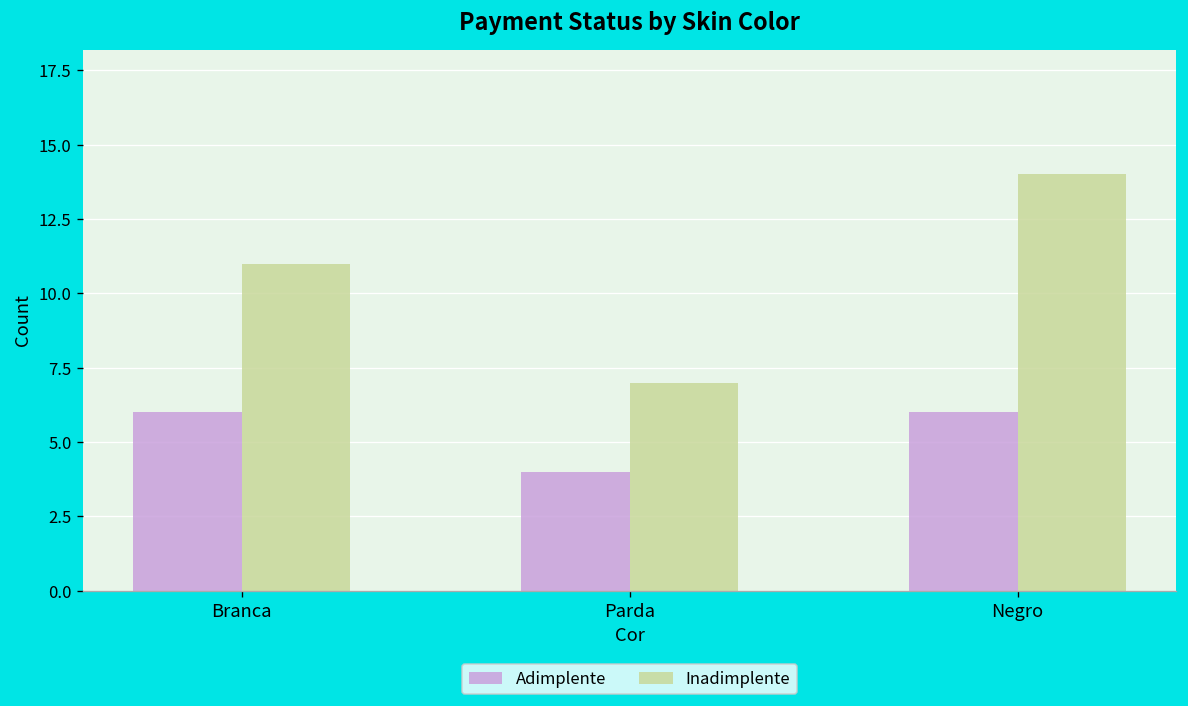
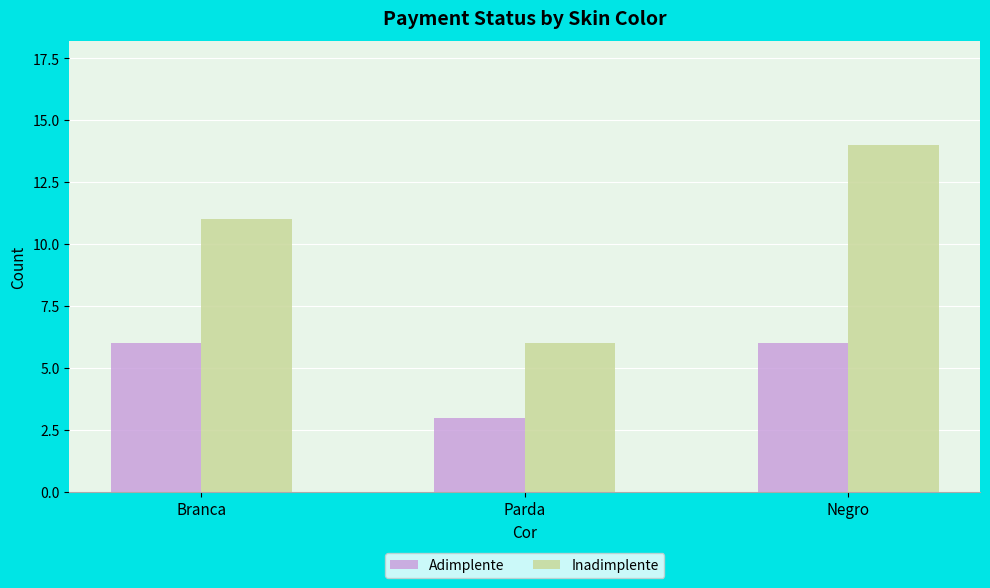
  {
    "Adimplente": {
      "Branca": 6,
-     "Parda": 4,
+     "Parda": 3,
      "Negro": 6
    },
    "Inadimplente": {
      "Branca": 11,
-     "Parda": 7,
+     "Parda": 6,
      "Negro": 14
    }
  }
